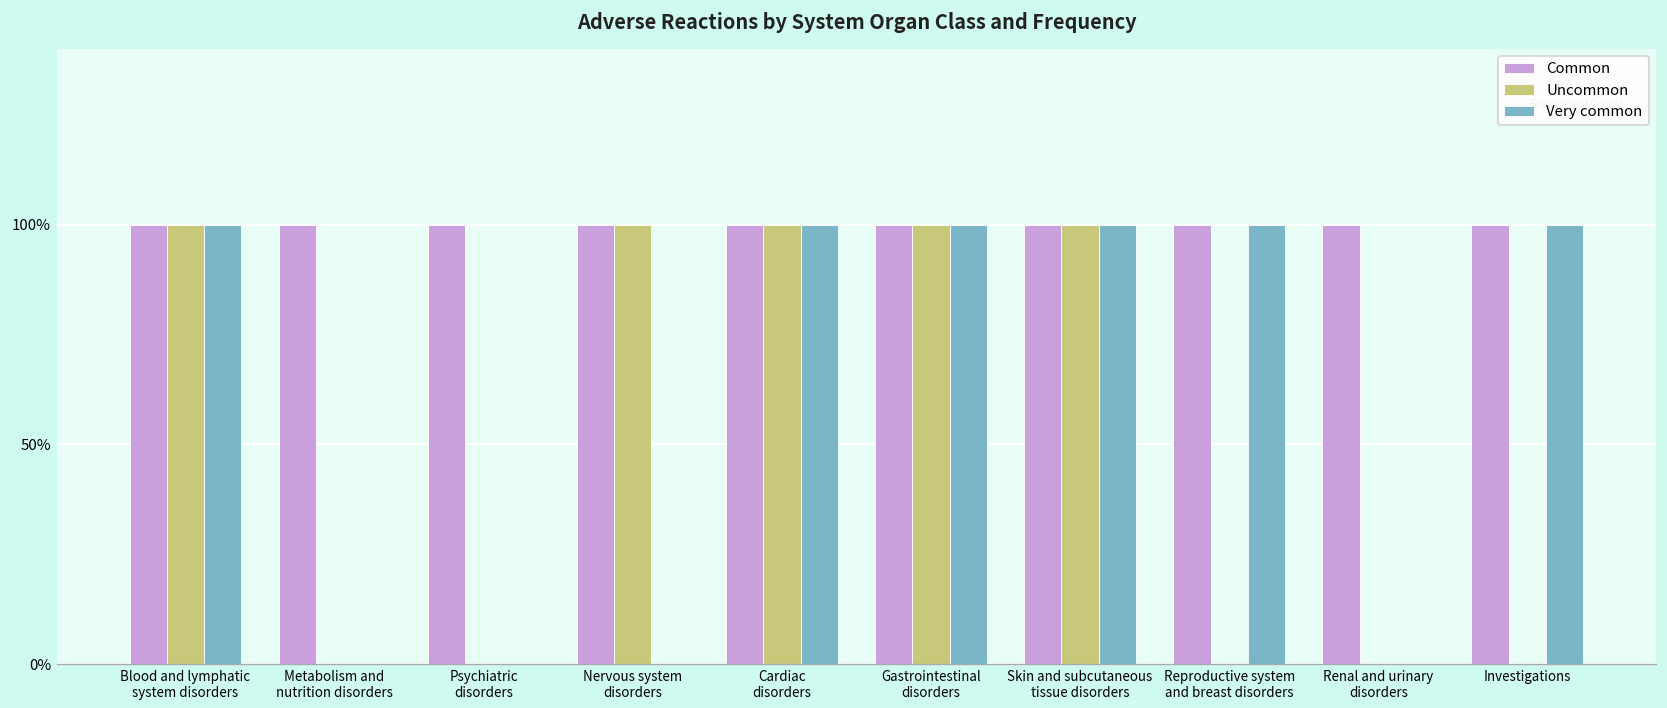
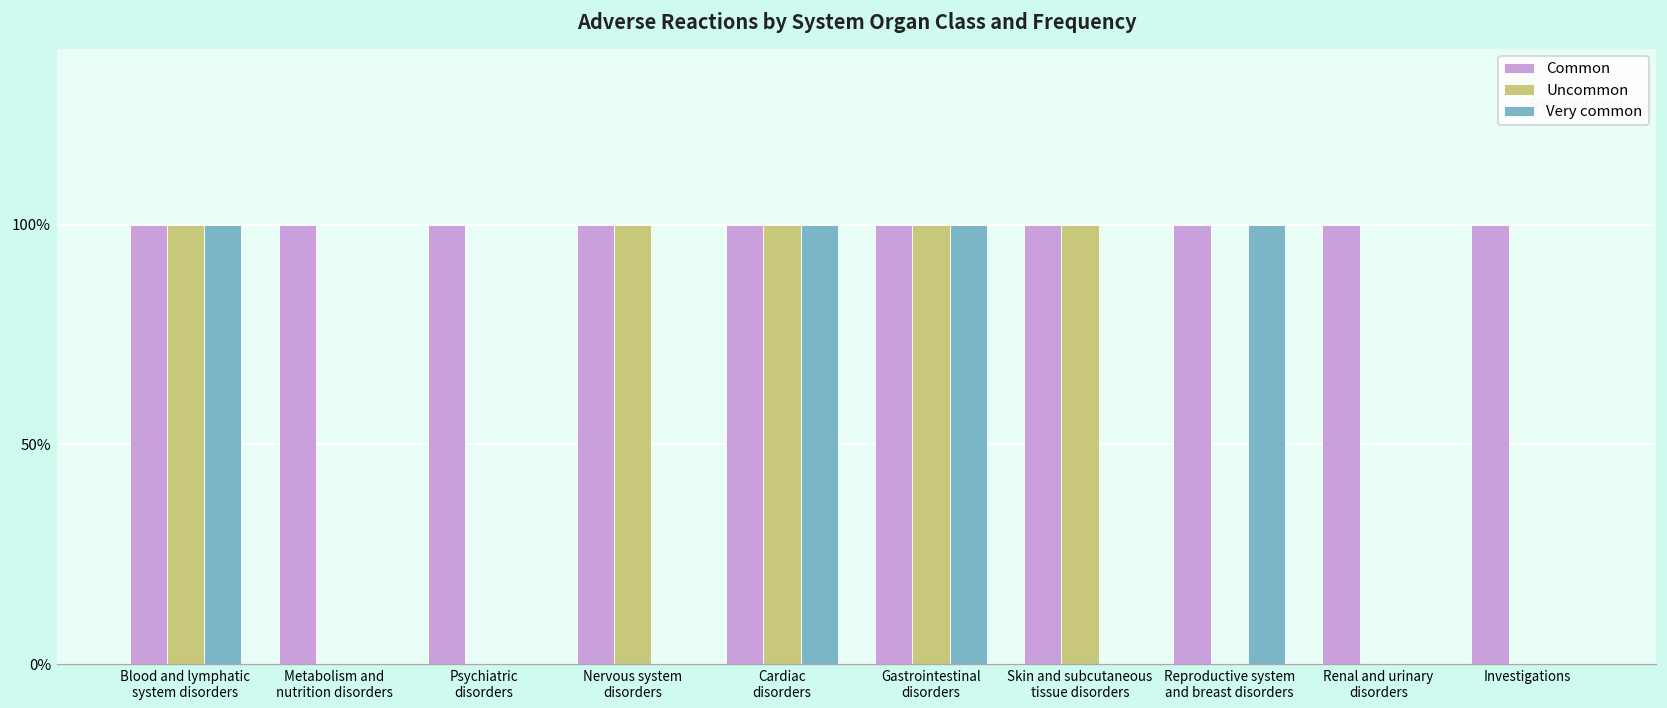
  {
    "Common": {
      "Blood and lymphatic system disorders": "100%",
      "Metabolism and nutrition disorders": "100%",
      "Psychiatric disorders": "100%",
      "Nervous system disorders": "100%",
      "Cardiac disorders": "100%",
      "Gastrointestinal disorders": "100%",
      "Skin and subcutaneous tissue disorders": "100%",
      "Reproductive system and breast disorders": "100%",
      "Renal and urinary disorders": "100%",
      "Investigations": "100%"
    },
    "Uncommon": {
      "Blood and lymphatic system disorders": "100%",
      "Metabolism and nutrition disorders": "0%",
      "Psychiatric disorders": "0%",
      "Nervous system disorders": "100%",
      "Cardiac disorders": "100%",
      "Gastrointestinal disorders": "100%",
      "Skin and subcutaneous tissue disorders": "100%",
      "Reproductive system and breast disorders": "0%",
      "Renal and urinary disorders": "0%",
      "Investigations": "0%"
    },
    "Very common": {
      "Blood and lymphatic system disorders": "100%",
      "Metabolism and nutrition disorders": "0%",
      "Psychiatric disorders": "0%",
      "Nervous system disorders": "0%",
      "Cardiac disorders": "100%",
      "Gastrointestinal disorders": "100%",
-     "Skin and subcutaneous tissue disorders": "100%",
+     "Skin and subcutaneous tissue disorders": "0%",
      "Reproductive system and breast disorders": "100%",
      "Renal and urinary disorders": "0%",
-     "Investigations": "100%"
+     "Investigations": "0%"
    }
  }
